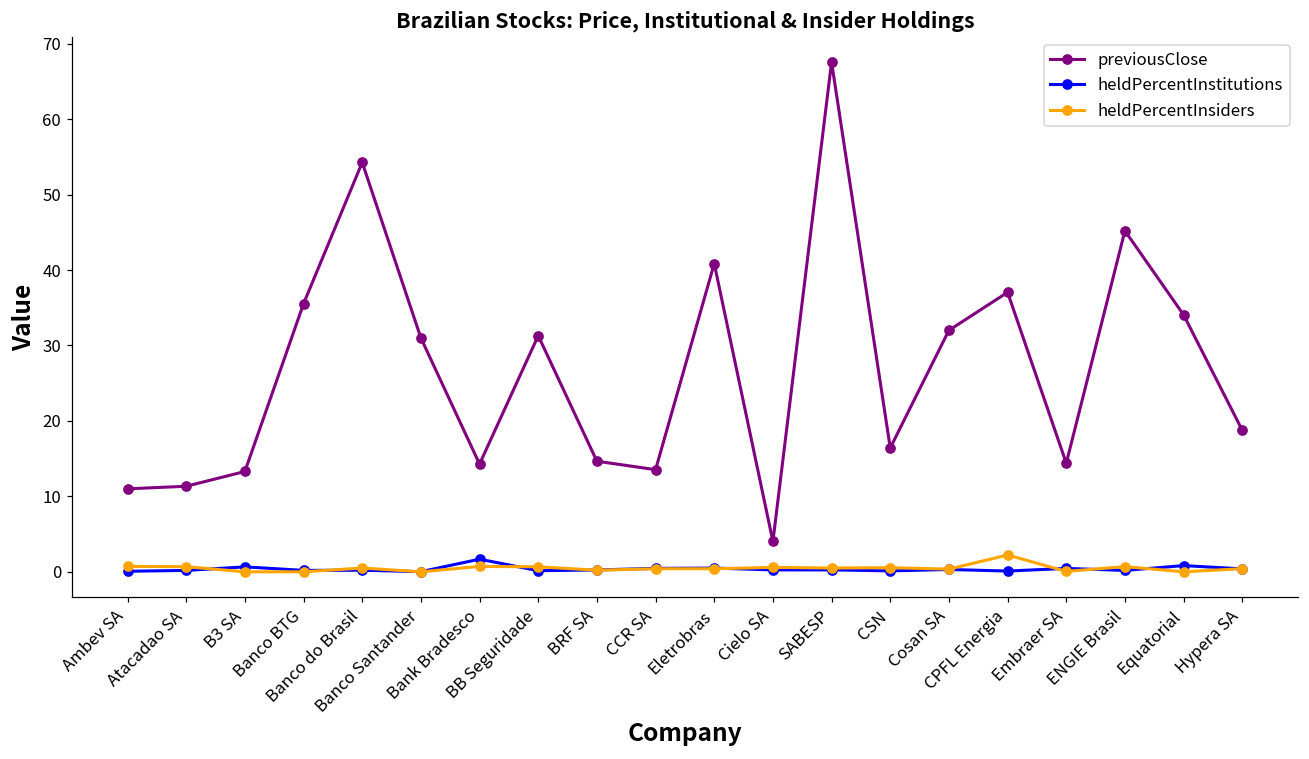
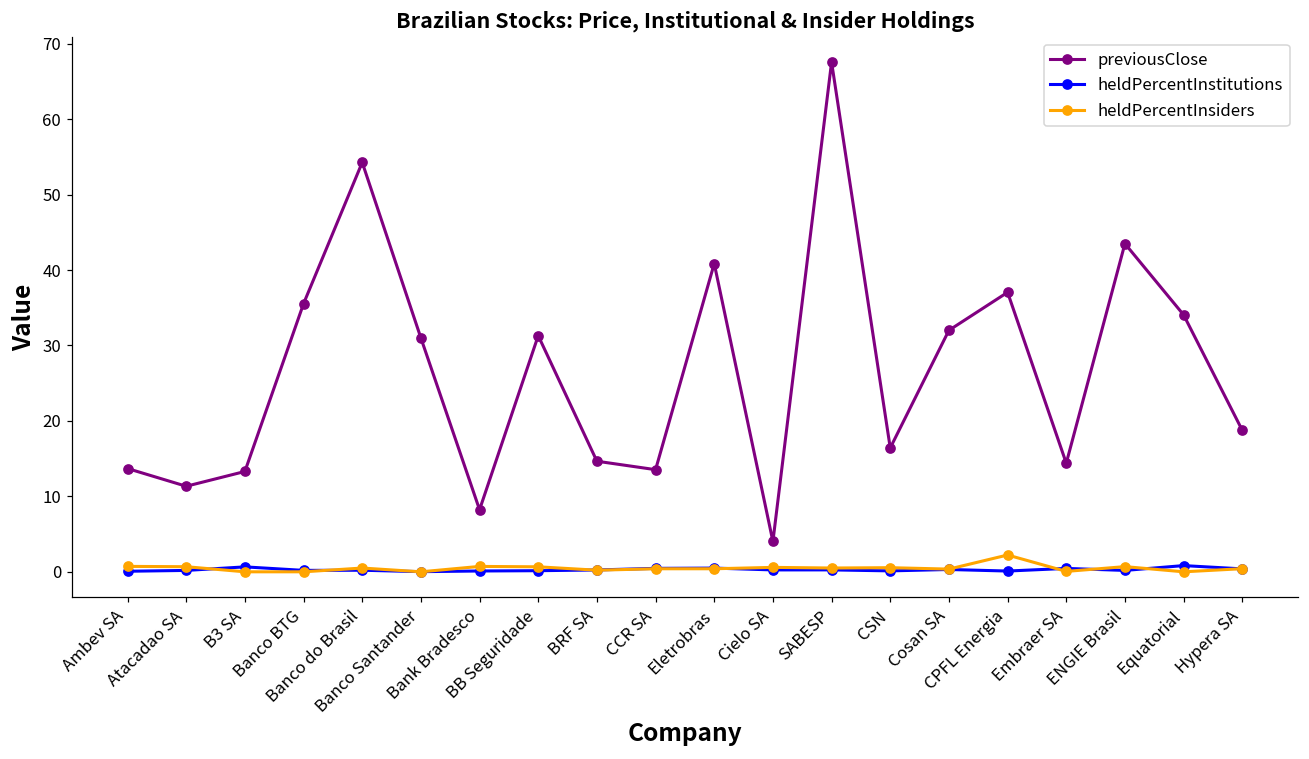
  {
    "previousClose": {
-     "Ambev SA": 11,
+     "Ambev SA": 14,
      "Atacadao SA": 11,
      "B3 SA": 13,
      "Banco BTG": 36,
      "Banco do Brasil": 54,
      "Banco Santander": 31,
-     "Bank Bradesco": 14,
+     "Bank Bradesco": 8,
      "BB Seguridade": 31,
      "BRF SA": 15,
      "CCR SA": 14,
      "Eletrobras": 41,
      "Cielo SA": 4,
      "SABESP": 68,
      "CSN": 16,
      "Cosan SA": 32,
      "CPFL Energia": 37,
      "Embraer SA": 14,
-     "ENGIE Brasil": 45,
+     "ENGIE Brasil": 44,
      "Equatorial": 34,
      "Hypera SA": 19
    },
    "heldPercentInstitutions": {
      "Ambev SA": 0,
      "Atacadao SA": 0,
      "B3 SA": 1,
-     "Bank Bradesco": 2,
+     "Bank Bradesco": 0,
      "BB Seguridade": 0,
      "CSN": 0,
      "CPFL Energia": 0,
      "Embraer SA": 0,
      "ENGIE Brasil": 0,
      "Equatorial": 1
    },
    "heldPercentInsiders": {
      "Ambev SA": 1,
      "Atacadao SA": 1,
      "B3 SA": 0,
      "Bank Bradesco": 1,
      "BB Seguridade": 1,
      "CSN": 1,
      "CPFL Energia": 2,
      "Embraer SA": 0,
      "ENGIE Brasil": 1,
      "Equatorial": 0
    }
  }
